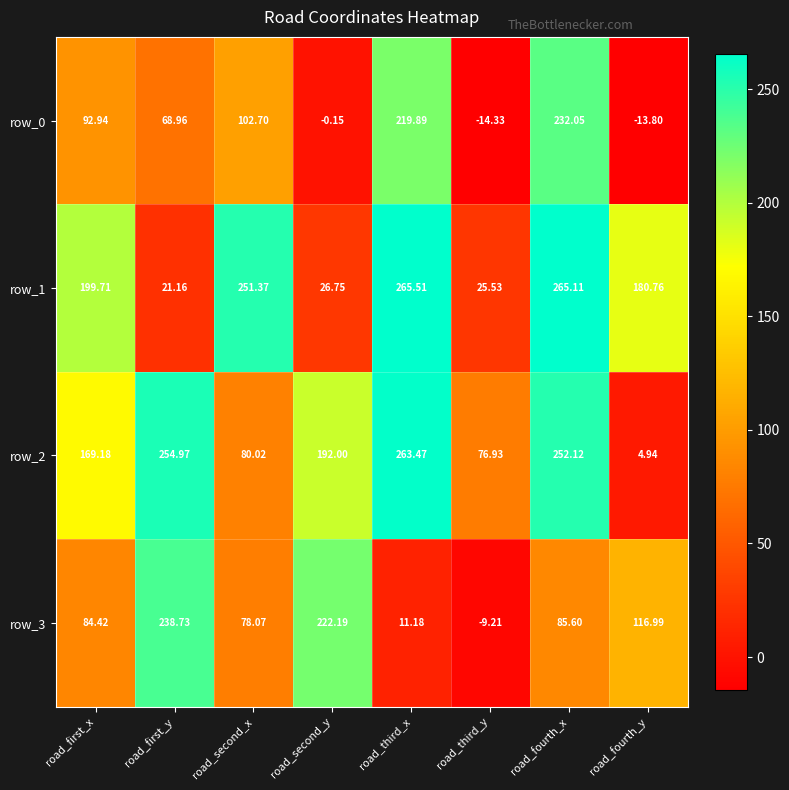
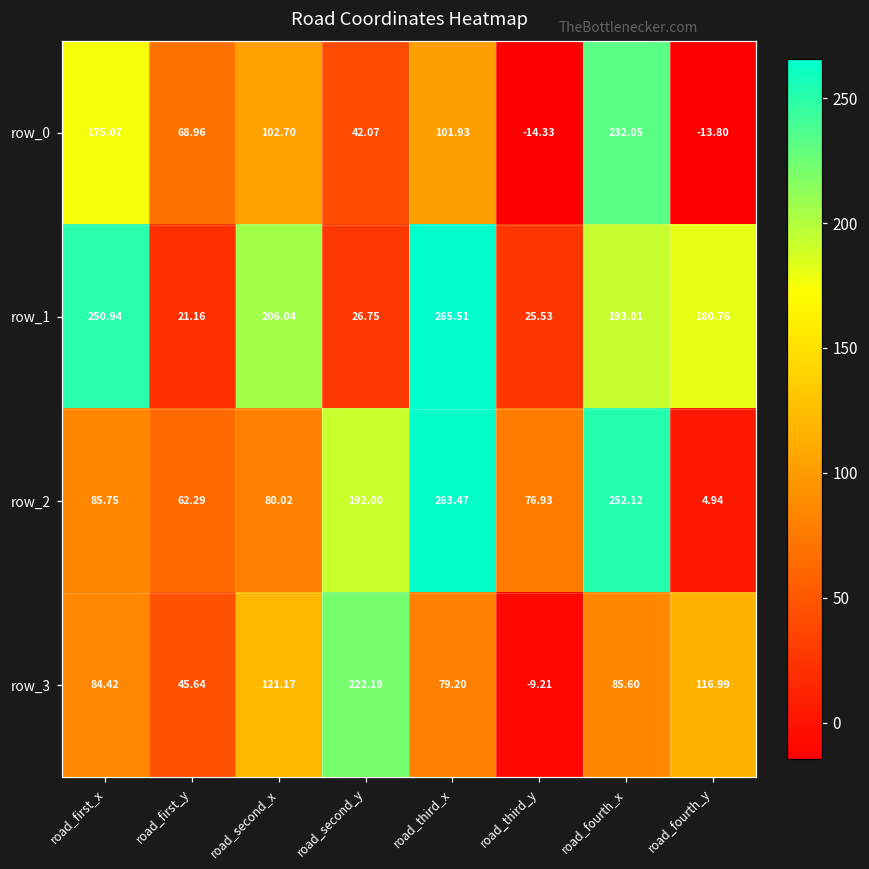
  {
    "row_0": {
-     "road_first_x": 92.94,
+     "road_first_x": 175.07,
      "road_first_y": 68.96,
      "road_second_x": 102.70,
-     "road_second_y": -0.15,
-     "road_third_x": 219.89,
+     "road_second_y": 42.07,
+     "road_third_x": 101.93,
      "road_third_y": -14.33,
      "road_fourth_x": 232.05,
      "road_fourth_y": -13.80
    },
    "row_1": {
-     "road_first_x": 199.71,
+     "road_first_x": 250.94,
      "road_first_y": 21.16,
-     "road_second_x": 251.37,
+     "road_second_x": 206.04,
      "road_second_y": 26.75,
      "road_third_x": 265.51,
      "road_third_y": 25.53,
-     "road_fourth_x": 265.11,
+     "road_fourth_x": 193.01,
      "road_fourth_y": 180.76
    },
    "row_2": {
-     "road_first_x": 169.18,
-     "road_first_y": 254.97,
+     "road_first_x": 85.75,
+     "road_first_y": 62.29,
      "road_second_x": 80.02,
      "road_second_y": 192.00,
      "road_third_x": 263.47,
      "road_third_y": 76.93,
      "road_fourth_x": 252.12,
      "road_fourth_y": 4.94
    },
    "row_3": {
      "road_first_x": 84.42,
-     "road_first_y": 238.73,
-     "road_second_x": 78.07,
+     "road_first_y": 45.64,
+     "road_second_x": 121.17,
      "road_second_y": 222.19,
-     "road_third_x": 11.18,
+     "road_third_x": 79.20,
      "road_third_y": -9.21,
      "road_fourth_x": 85.60,
      "road_fourth_y": 116.99
    }
  }
